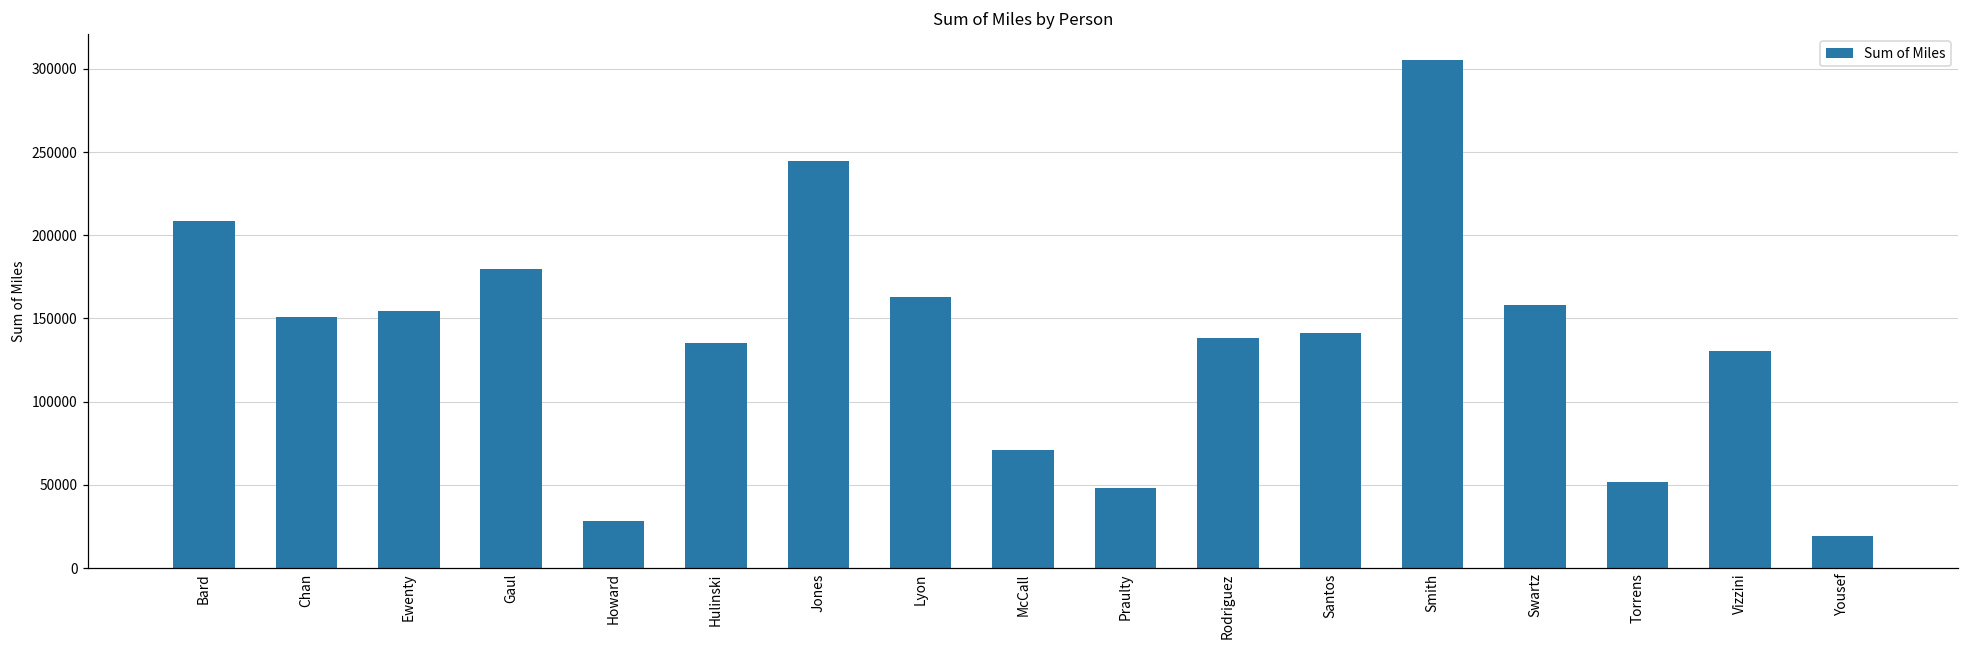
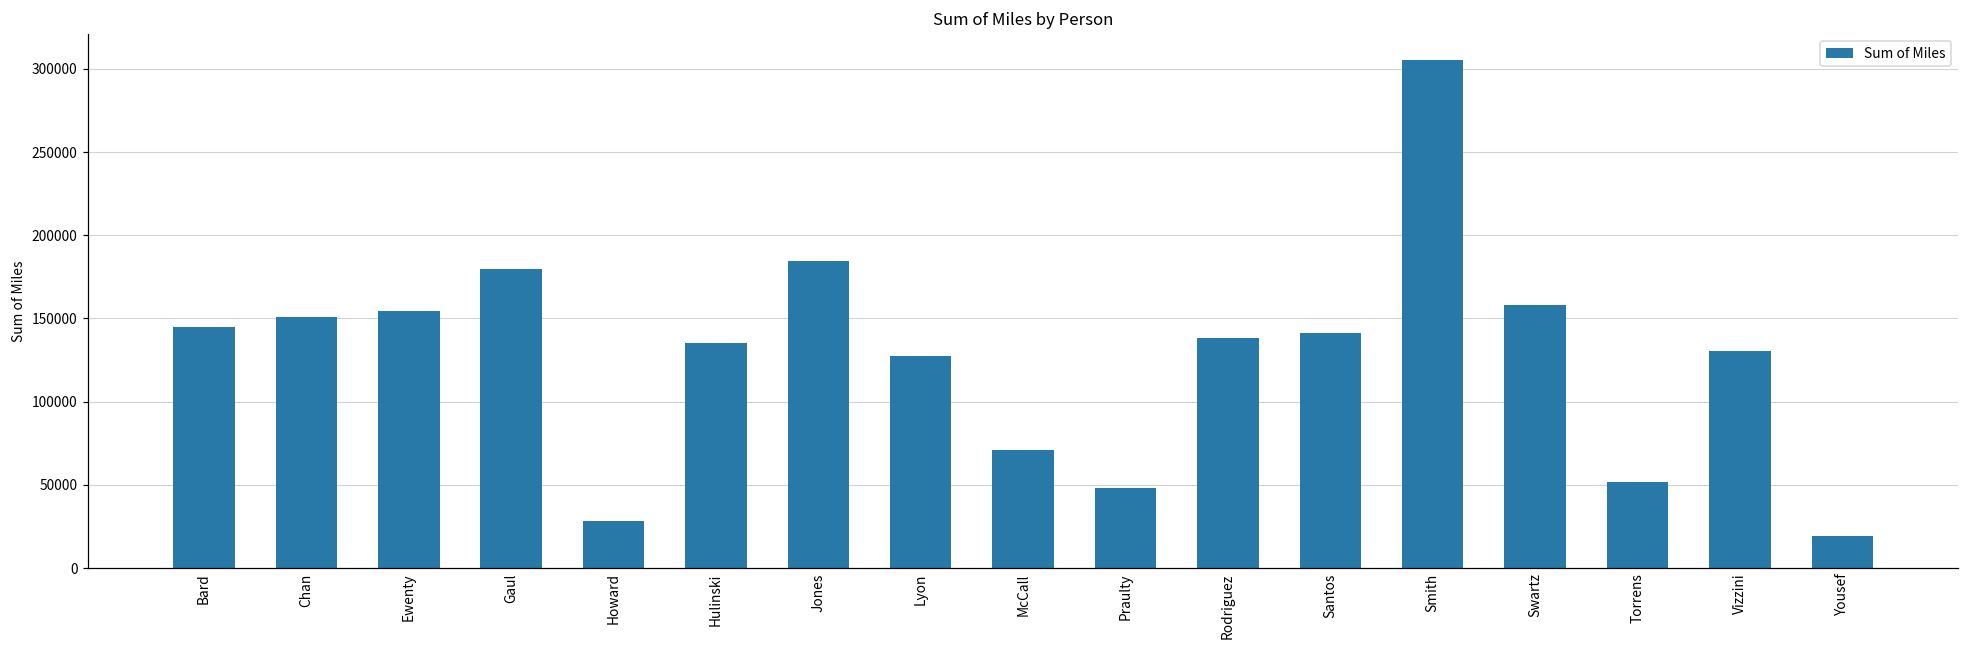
  {
-   "Bard": 209000,
+   "Bard": 145000,
    "Chan": 151000,
    "Ewenty": 154000,
    "Gaul": 180000,
    "Howard": 28000,
    "Hulinski": 135000,
-   "Jones": 245000,
-   "Lyon": 163000,
+   "Jones": 185000,
+   "Lyon": 128000,
    "McCall": 71000,
    "Praulty": 48000,
    "Rodriguez": 139000,
    "Santos": 141000,
    "Smith": 305000,
    "Swartz": 158000,
    "Torrens": 52000,
    "Vizzini": 131000,
    "Yousef": 19000
  }
